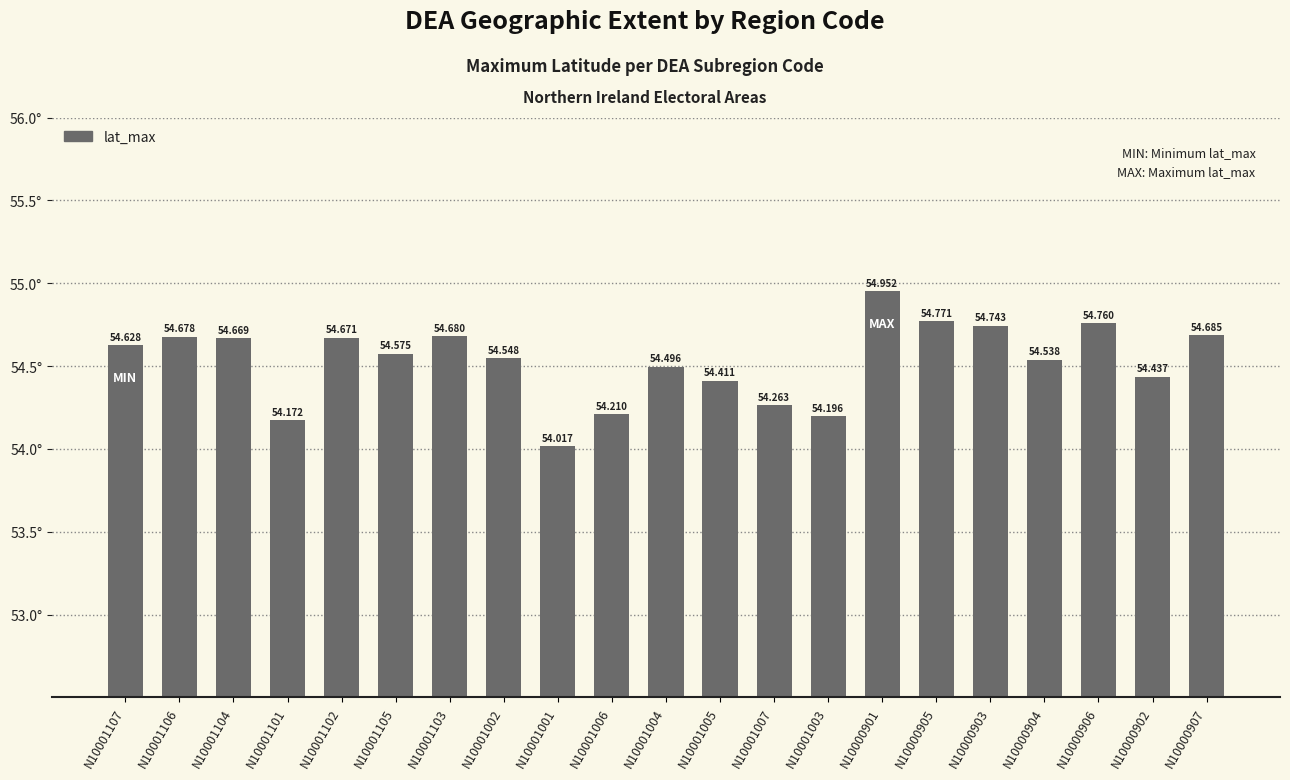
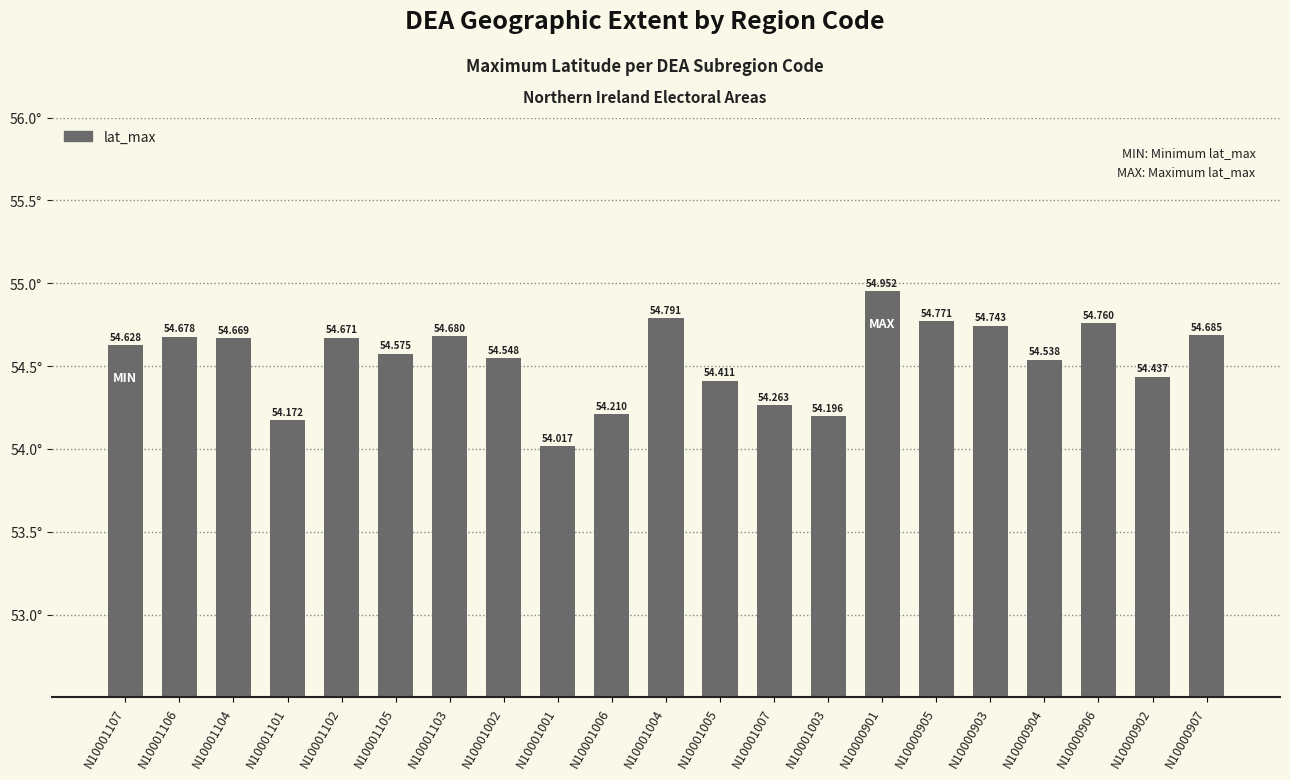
  {
    "N10001107": 54.628,
    "N10001106": 54.678,
    "N10001104": 54.669,
    "N10001101": 54.172,
    "N10001102": 54.671,
    "N10001105": 54.575,
    "N10001103": 54.680,
    "N10001002": 54.548,
    "N10001001": 54.017,
    "N10001006": 54.210,
-   "N10001004": 54.496,
+   "N10001004": 54.791,
    "N10001005": 54.411,
    "N10001007": 54.263,
    "N10001003": 54.196,
    "N10000901": 54.952,
    "N10000905": 54.771,
    "N10000903": 54.743,
    "N10000904": 54.538,
    "N10000906": 54.760,
    "N10000902": 54.437,
    "N10000907": 54.685
  }
